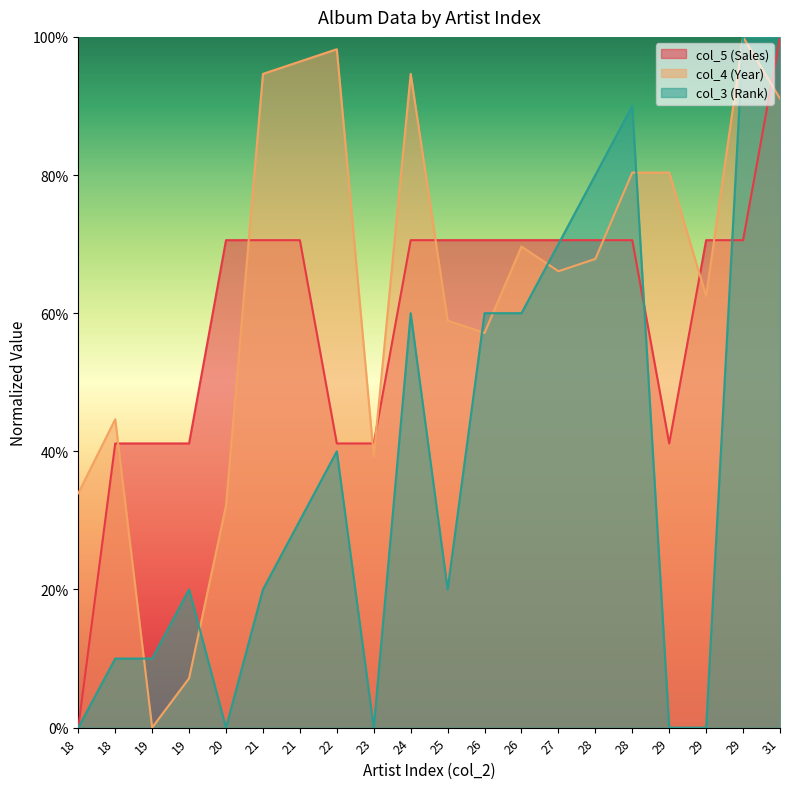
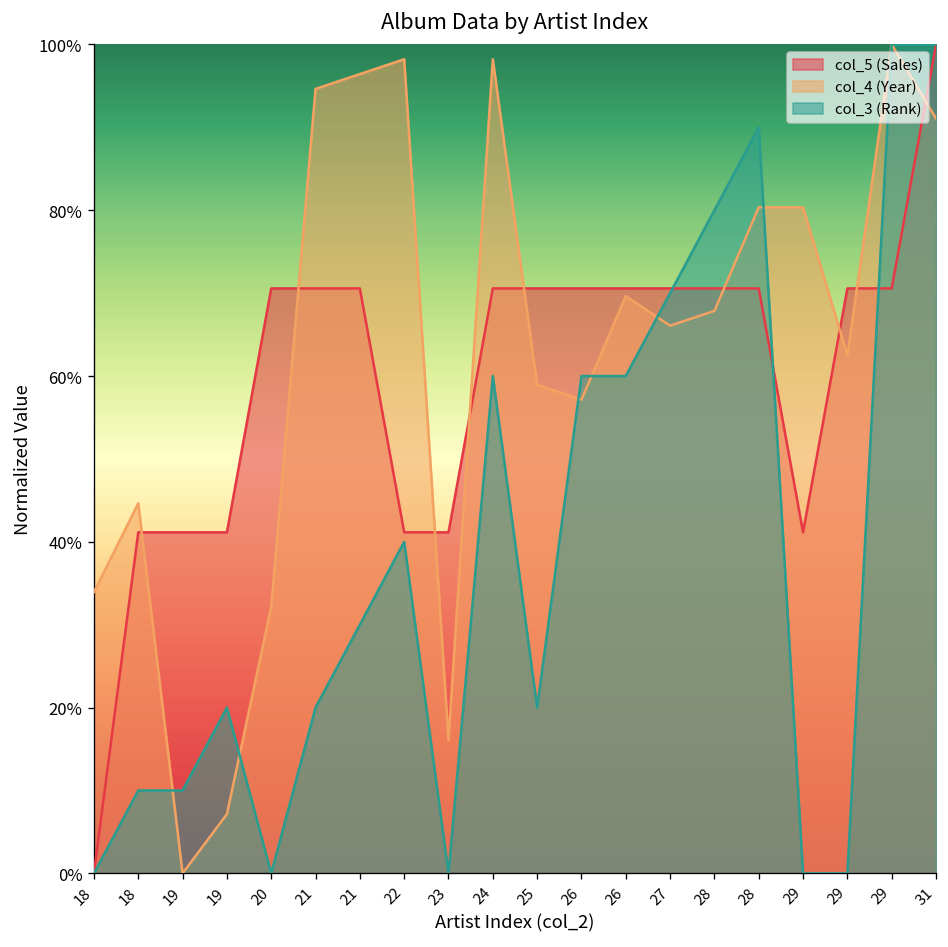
  {
    "col_5 (Sales)": {
      "20": "71%",
      "22": "41%",
      "23": "41%",
      "24": "71%",
      "25": "71%",
      "27": "71%"
    },
    "col_4 (Year)": {
      "20": "32%",
      "22": "98%",
-     "23": "39%",
-     "24": "95%",
+     "23": "16%",
+     "24": "98%",
      "25": "59%",
      "27": "66%",
      "31": "91%"
    },
    "col_3 (Rank)": {
      "20": "0%",
      "22": "40%",
      "23": "0%",
      "24": "60%",
      "25": "20%",
      "27": "70%"
    }
  }
